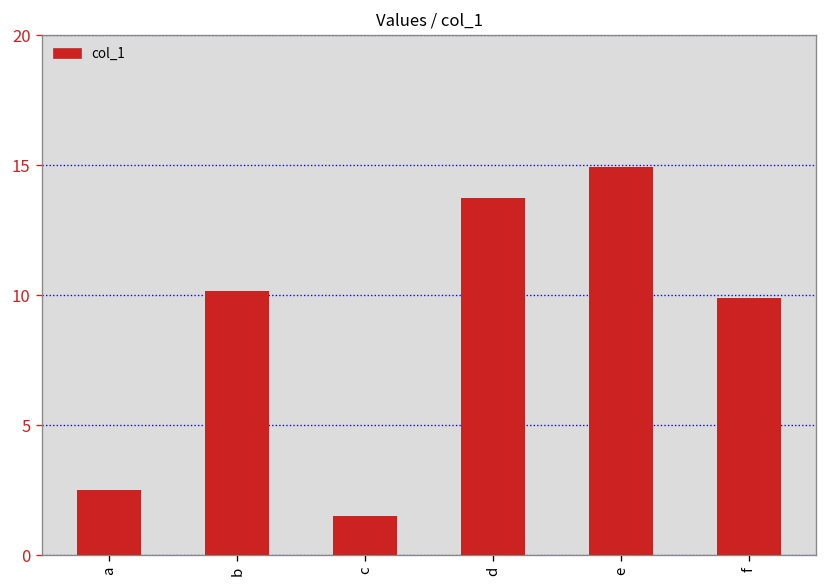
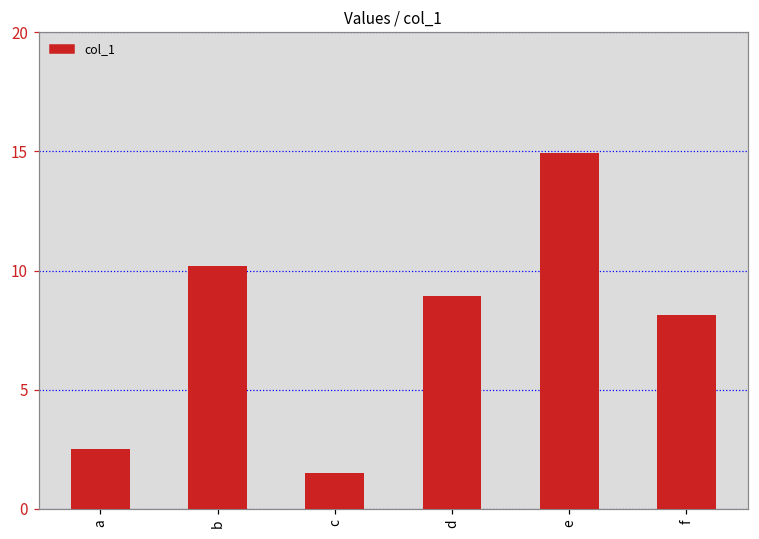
  {
    "a": 2.5,
    "b": 10.2,
    "c": 1.5,
-   "d": 13.8,
+   "d": 8.9,
    "e": 14.9,
-   "f": 9.9
+   "f": 8.1
  }
